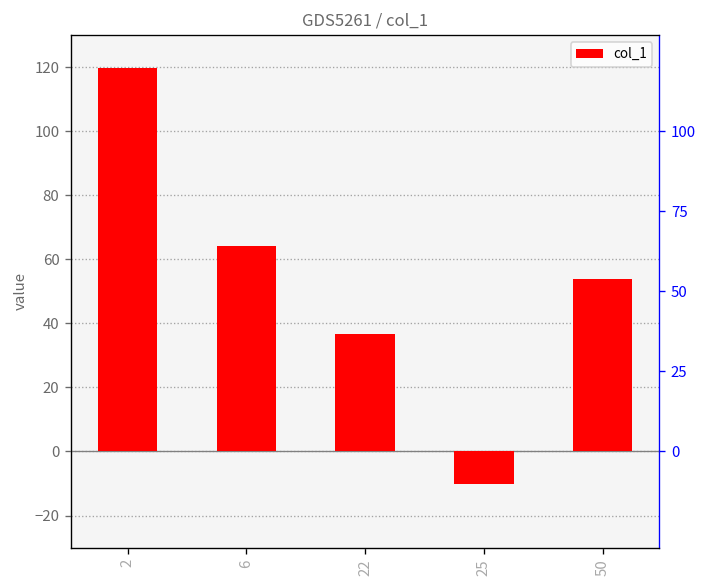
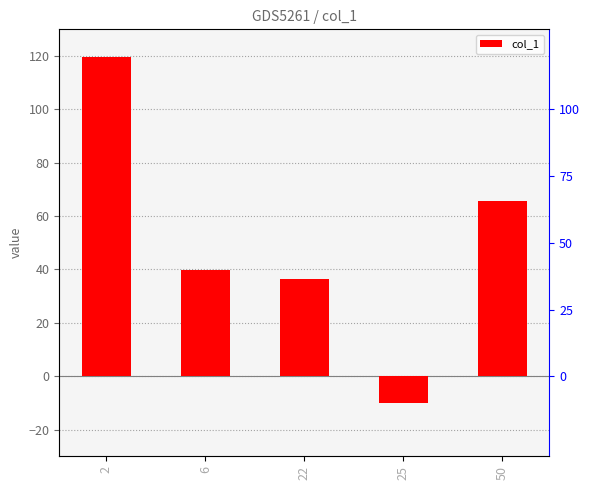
  {
    "2": 120,
-   "6": 64,
+   "6": 40,
    "22": 37,
    "25": -10,
-   "50": 54
+   "50": 66
  }
